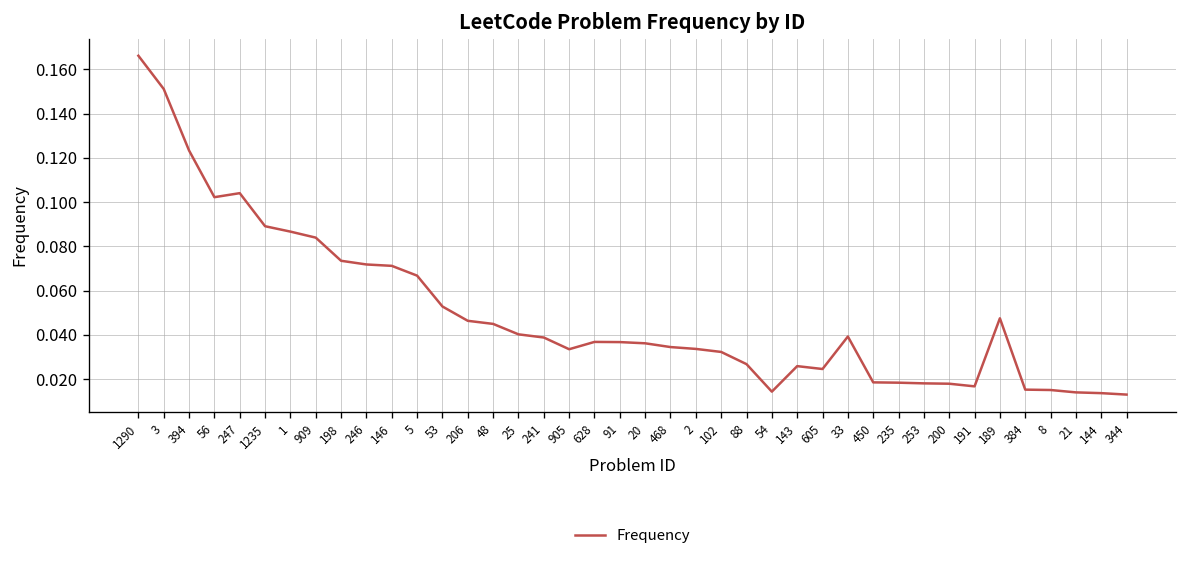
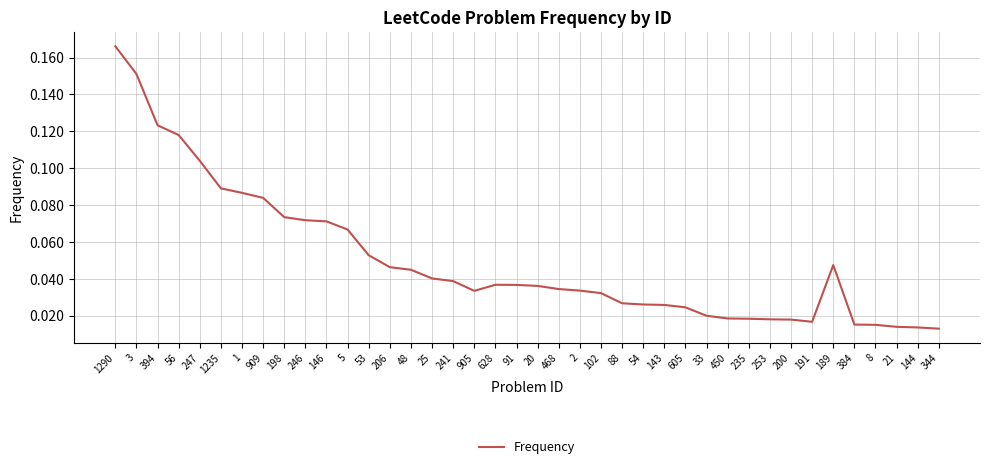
  {
    "1290": 0.166,
    "3": 0.151,
    "394": 0.123,
-   "56": 0.102,
+   "56": 0.118,
    "247": 0.104,
    "1235": 0.089,
    "1": 0.087,
    "909": 0.084,
    "198": 0.073,
    "246": 0.072,
    "146": 0.071,
    "5": 0.067,
    "53": 0.053,
    "206": 0.046,
    "48": 0.045,
    "25": 0.040,
    "241": 0.039,
    "905": 0.034,
    "628": 0.037,
    "91": 0.037,
    "20": 0.036,
    "468": 0.034,
    "2": 0.034,
    "102": 0.032,
    "88": 0.027,
-   "54": 0.014,
+   "54": 0.026,
    "143": 0.026,
    "605": 0.025,
-   "33": 0.039,
+   "33": 0.020,
    "450": 0.019,
    "235": 0.018,
    "253": 0.018,
    "200": 0.018,
    "191": 0.017,
    "189": 0.047,
    "384": 0.015,
    "8": 0.015,
    "21": 0.014,
    "144": 0.014,
    "344": 0.013
  }
